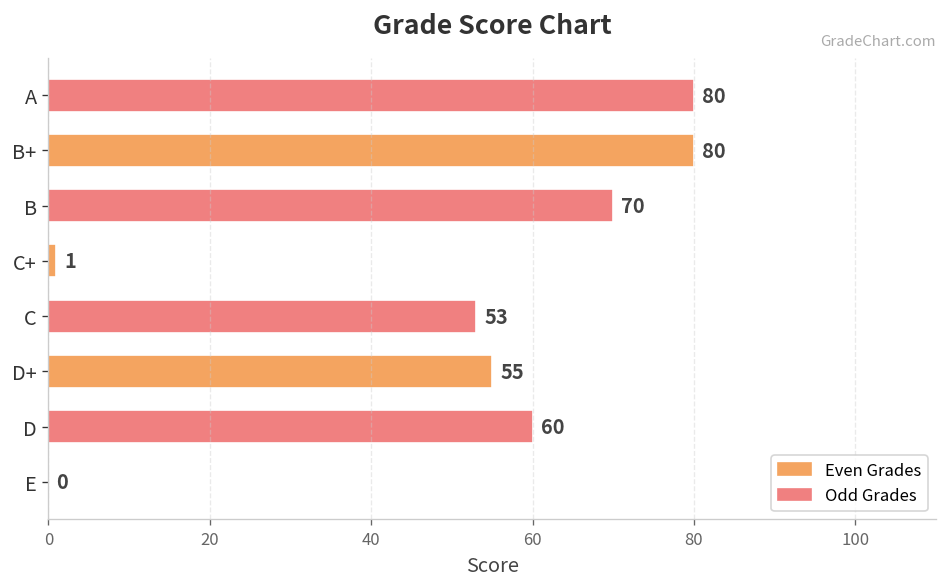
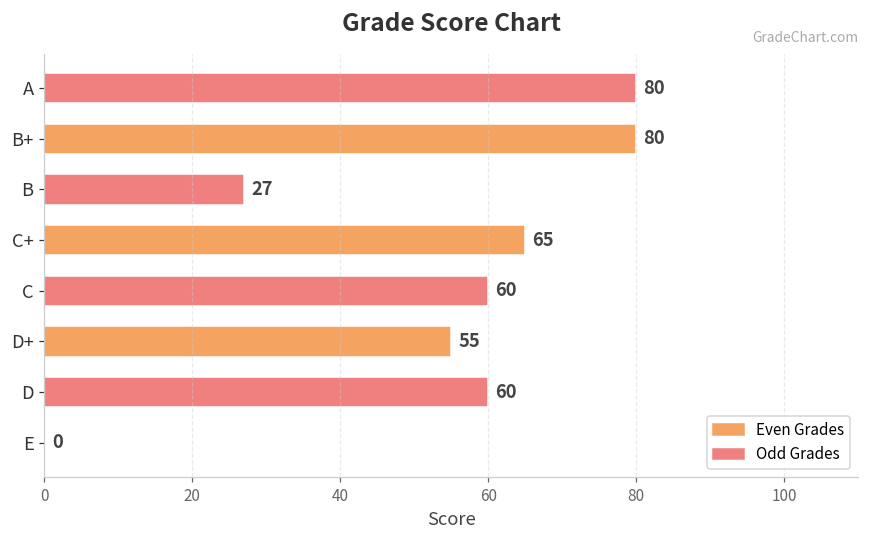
  {
    "A": 80,
    "B+": 80,
-   "B": 70,
-   "C+": 1,
-   "C": 53,
+   "B": 27,
+   "C+": 65,
+   "C": 60,
    "D+": 55,
    "D": 60,
    "E": 0
  }
